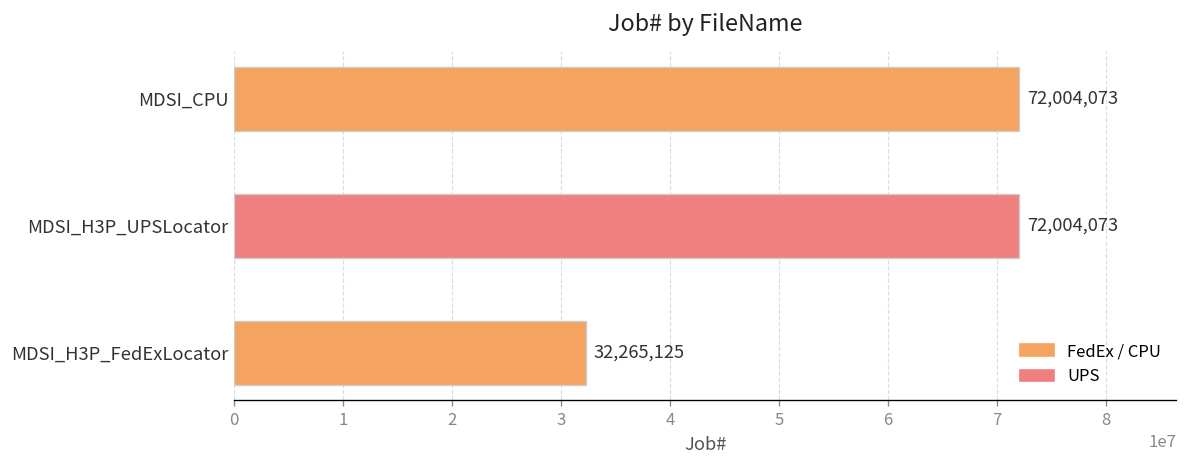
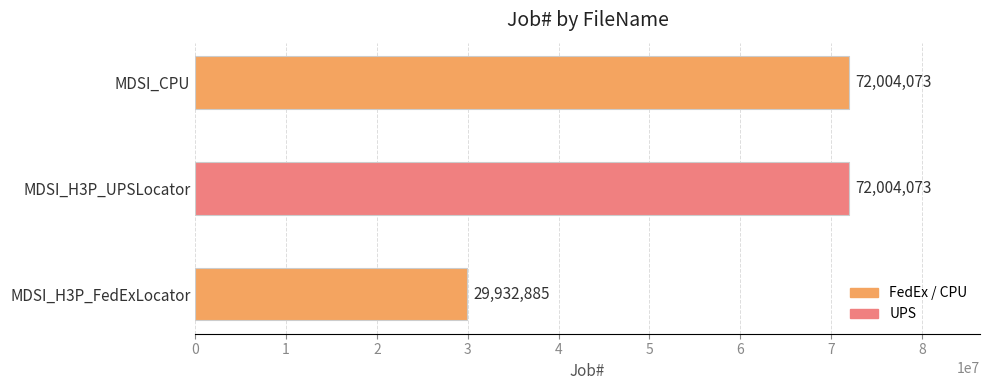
  {
    "MDSI_CPU": "72,004,073",
    "MDSI_H3P_UPSLocator": "72,004,073",
-   "MDSI_H3P_FedExLocator": "32,265,125"
+   "MDSI_H3P_FedExLocator": "29,932,885"
  }
